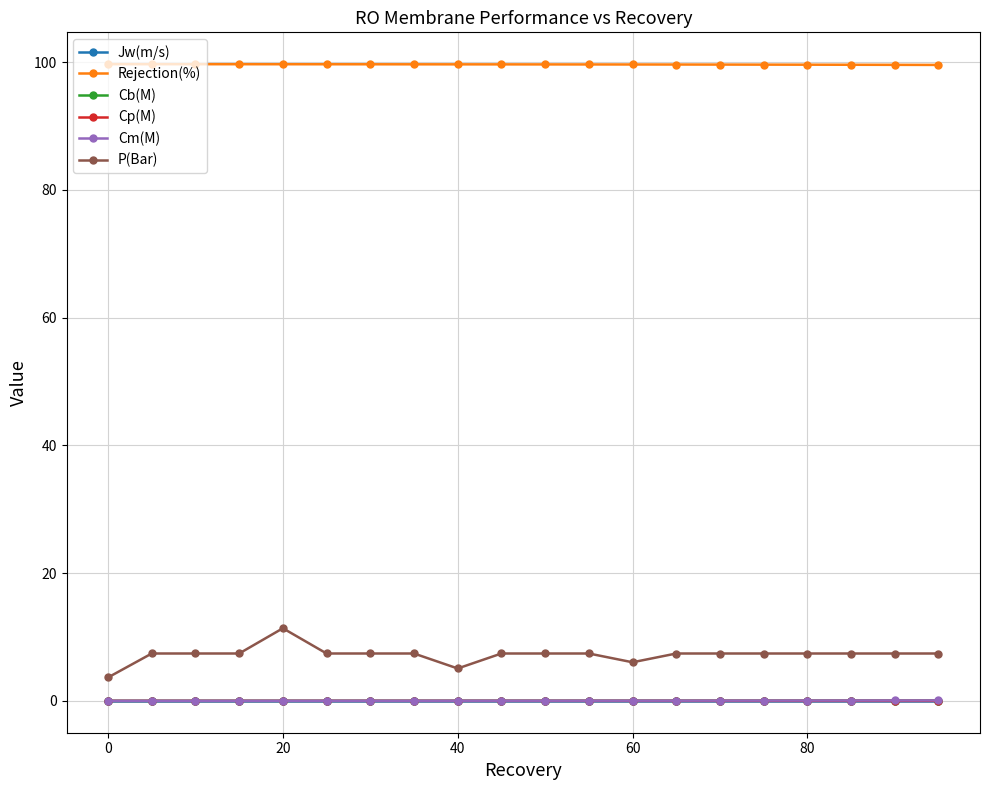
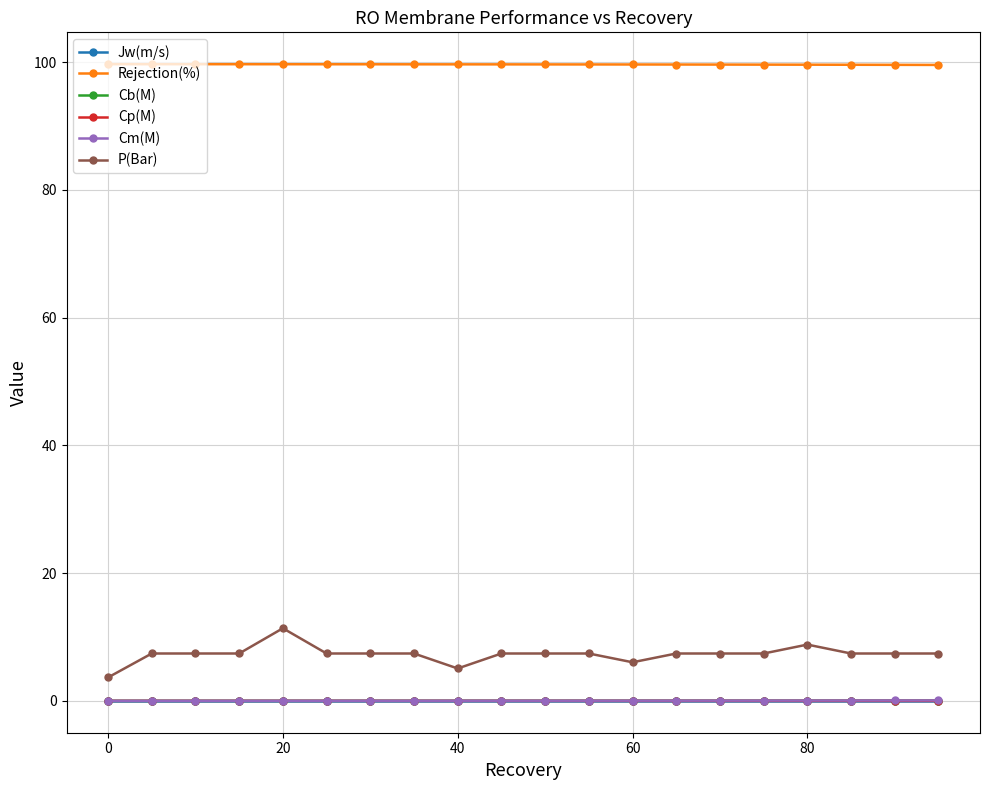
  {
    "Rejection(%)": {
      "20": 100,
      "40": 100,
      "60": 100,
      "80": 100
    },
    "P(Bar)": {
      "0": 4,
      "20": 11,
      "40": 5,
      "60": 6,
-     "80": 7
+     "80": 9
    }
  }
